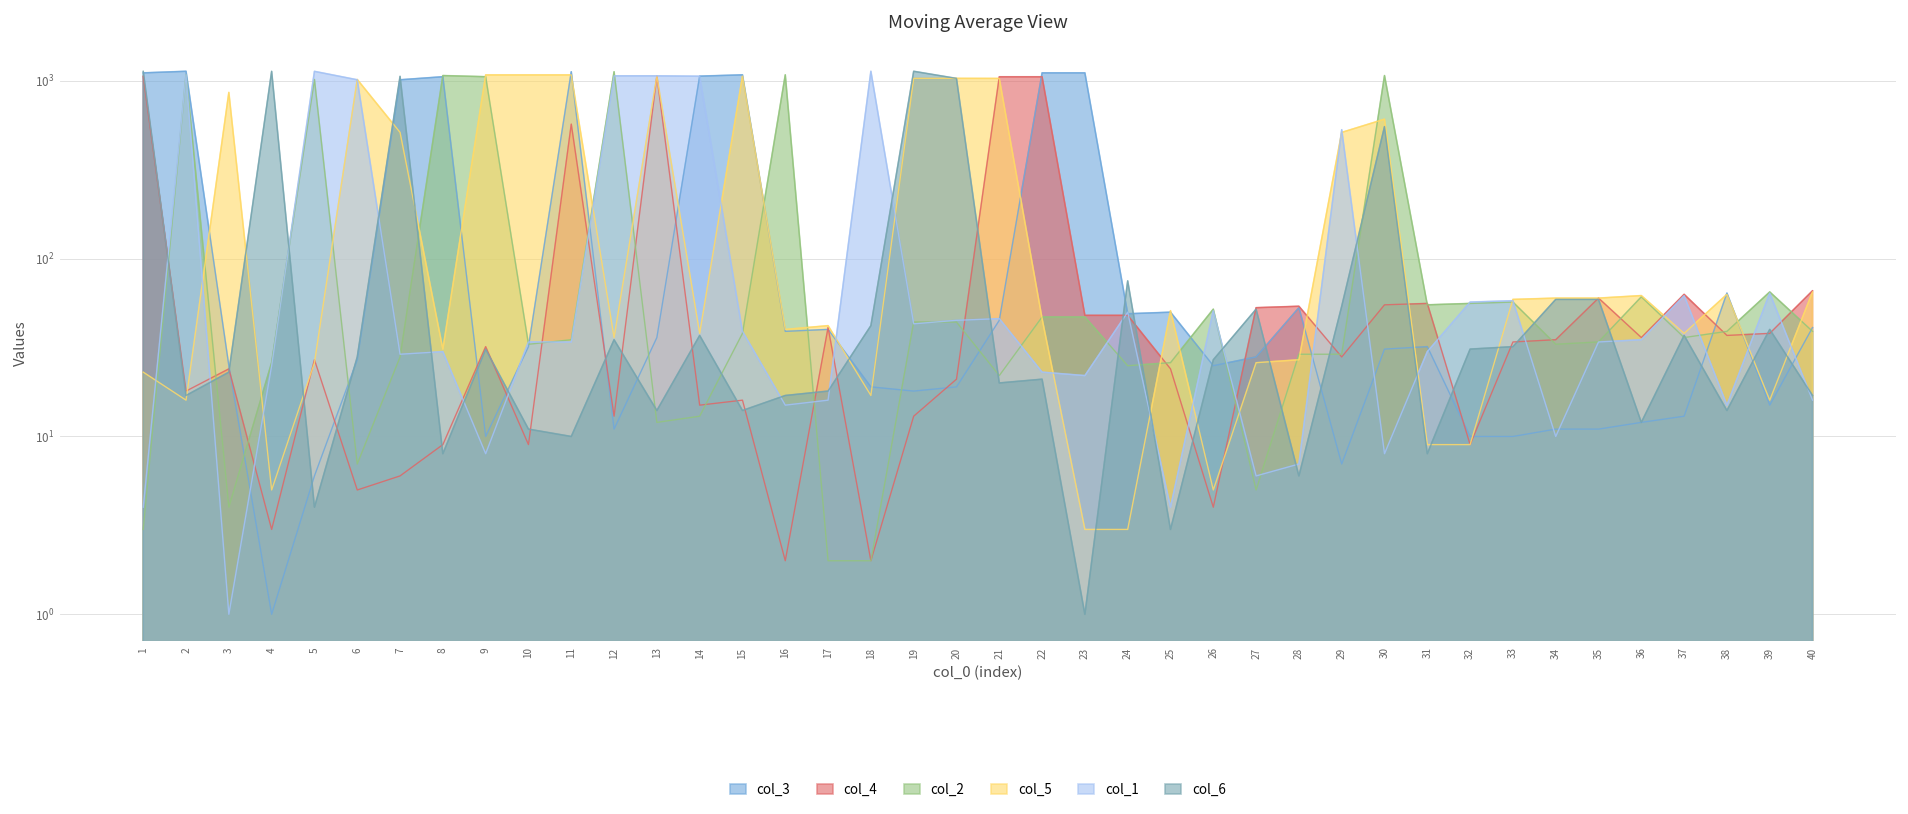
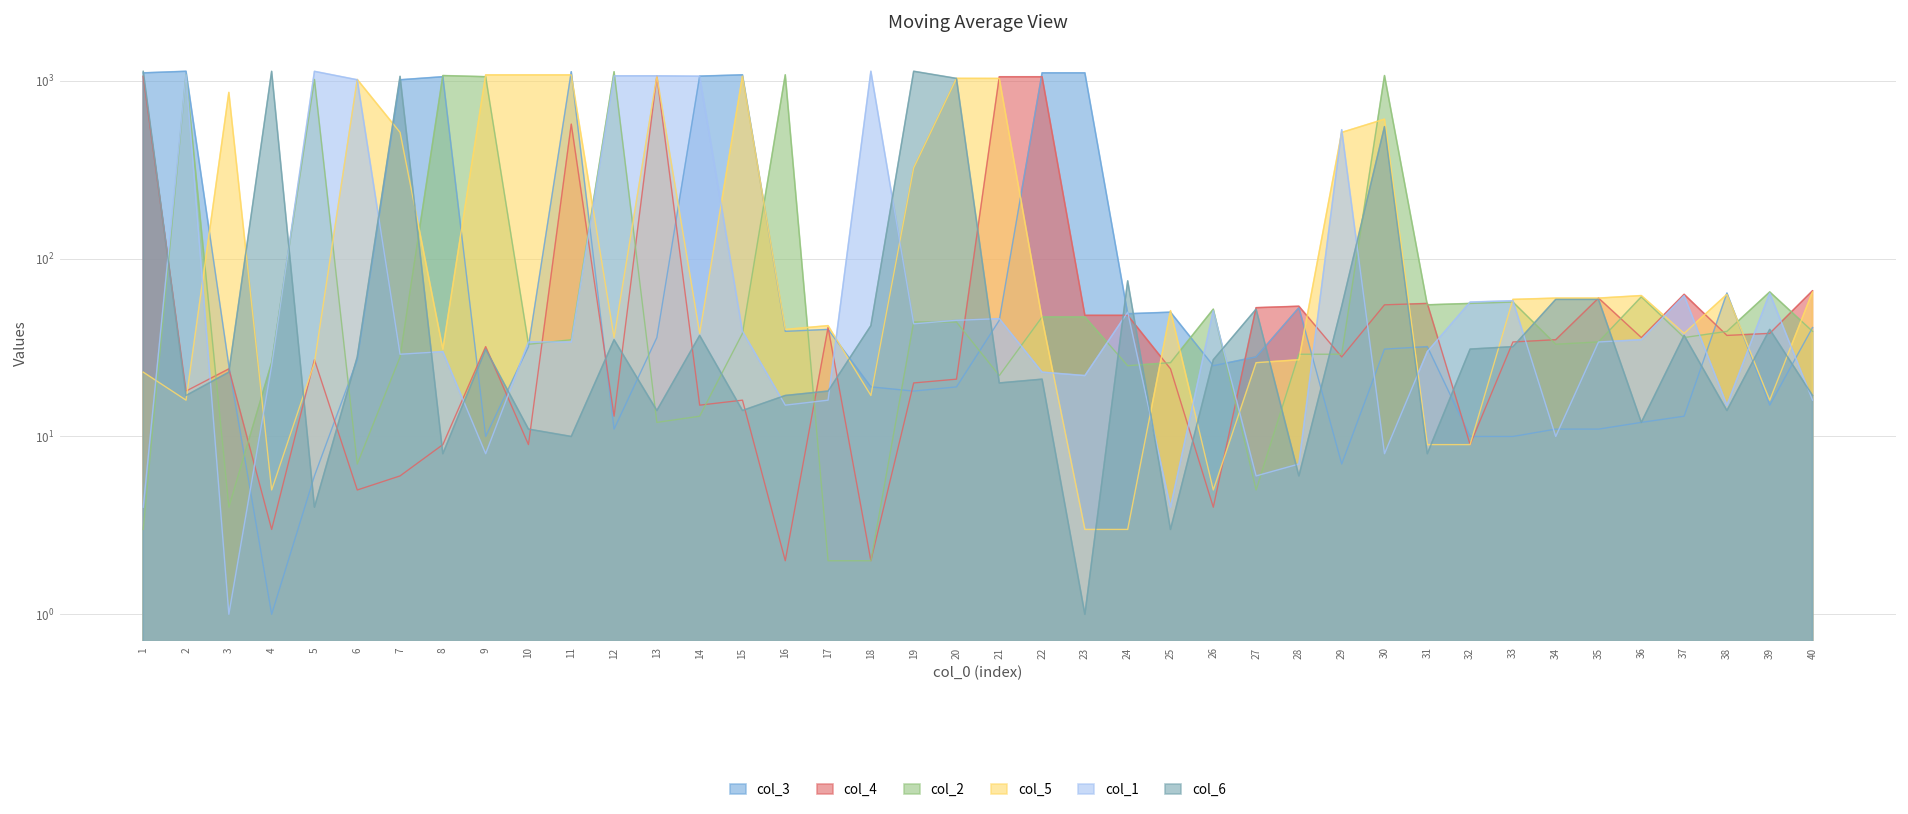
  {
    "col_4": {
      "1": 1100,
      "2": 18,
      "3": 24,
      "4": 3,
      "6": 5,
      "7": 6,
      "8": 9,
      "10": 9,
      "11": 570,
      "12": 13,
      "14": 15,
      "15": 16,
      "16": 2,
-     "19": 13,
+     "19": 20,
      "20": 21,
      "22": 1100,
      "25": 24,
      "26": 4,
      "30": 55,
      "33": 34,
      "34": 35,
      "38": 37,
      "39": 38
    },
    "col_5": {
      "1": 23,
      "2": 16,
      "3": 900,
      "4": 5,
      "7": 510,
      "10": 1100,
      "11": 1100,
      "18": 17,
-     "19": 1000,
+     "19": 320,
      "23": 3,
      "24": 3,
      "26": 5,
      "27": 26,
      "28": 27,
      "30": 610,
      "31": 9,
      "39": 16
    }
  }
